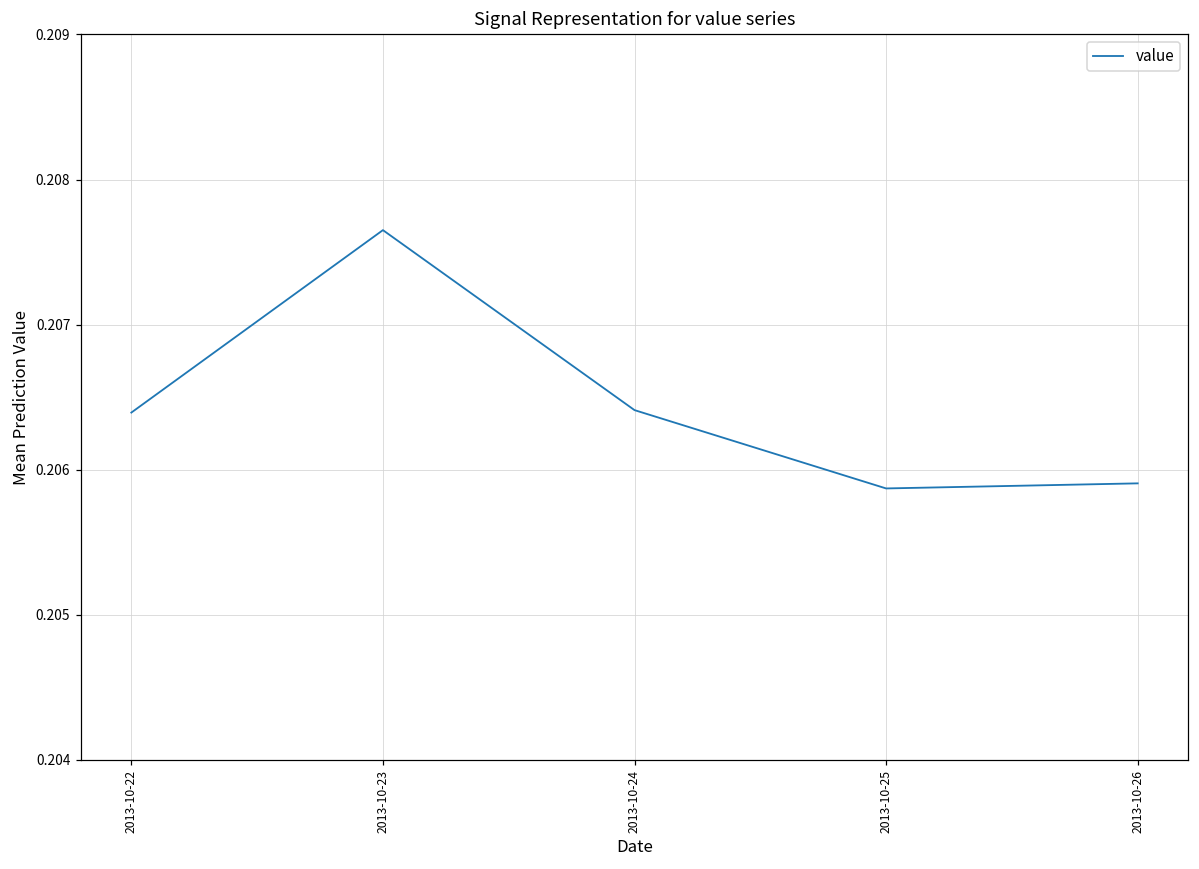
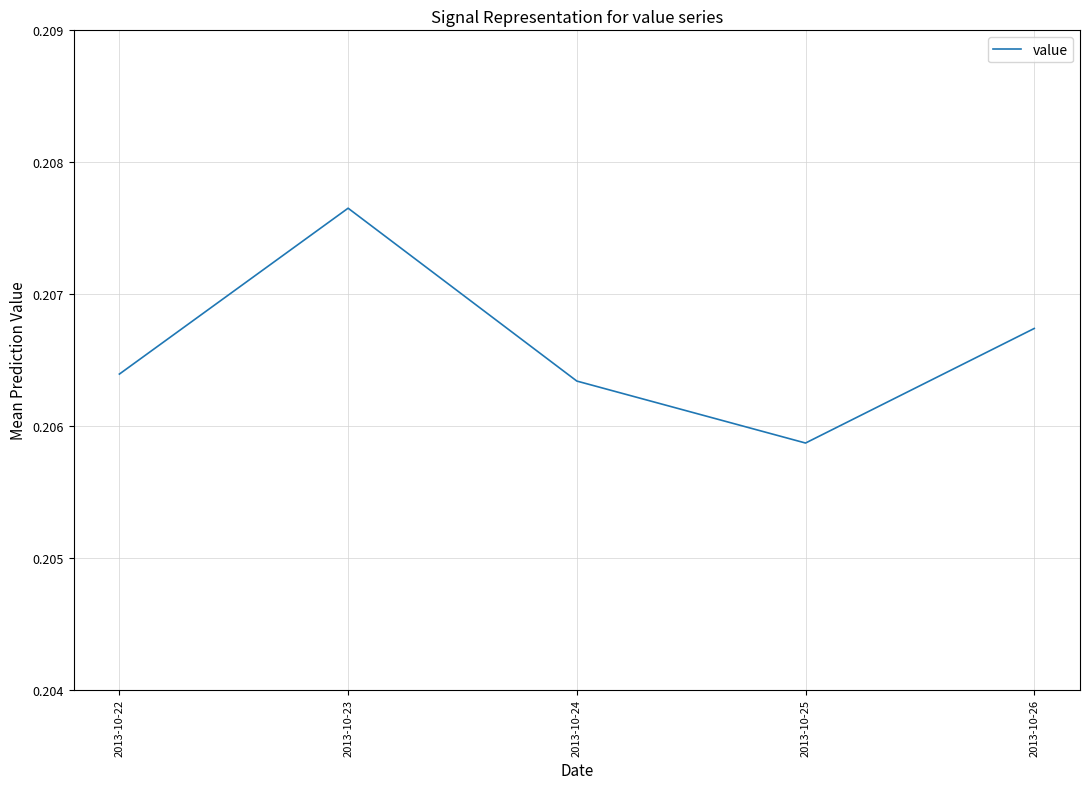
  {
    "2013-10-22": 0.20639,
    "2013-10-23": 0.20765,
-   "2013-10-24": 0.20641,
+   "2013-10-24": 0.20634,
    "2013-10-25": 0.20587,
-   "2013-10-26": 0.20591
+   "2013-10-26": 0.20674
  }
